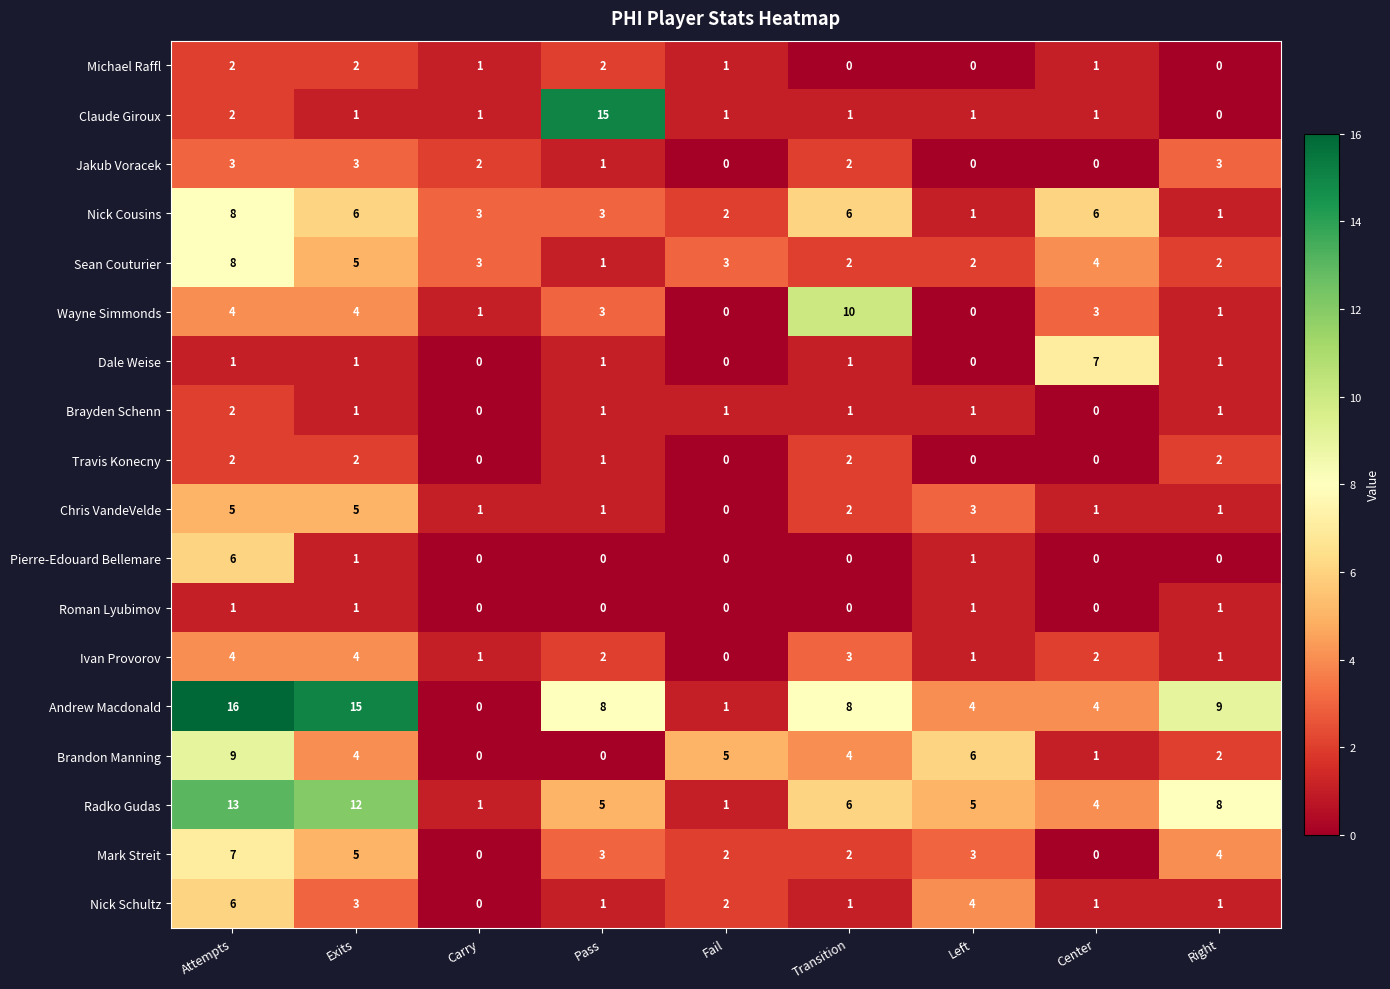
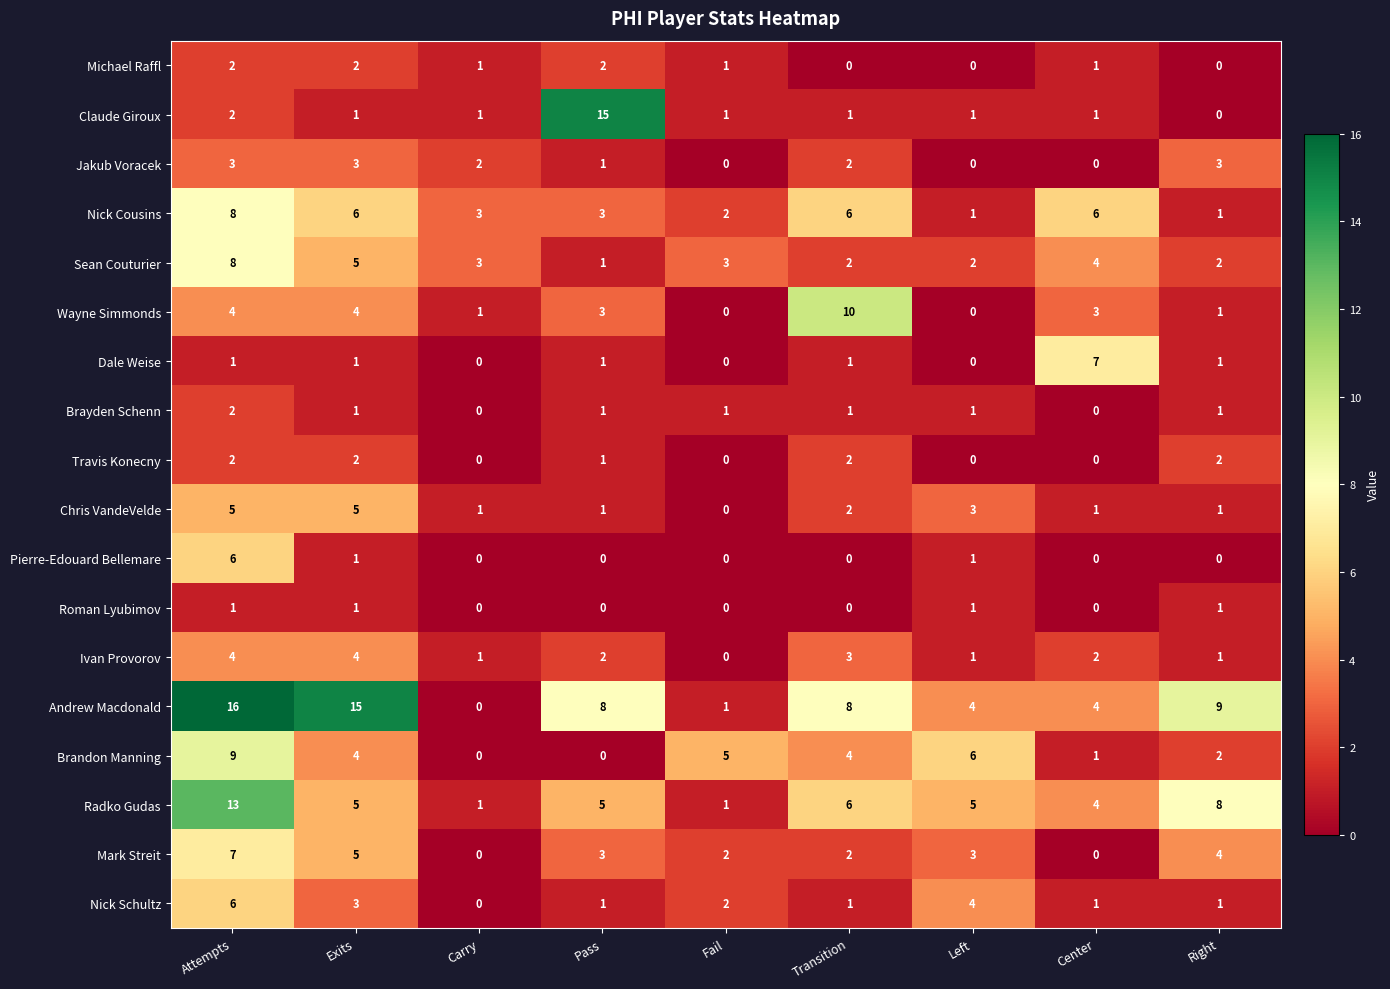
  {
    "Michael Raffl": {
      "Attempts": 2,
      "Exits": 2,
      "Carry": 1,
      "Pass": 2,
      "Fail": 1,
      "Transition": 0,
      "Left": 0,
      "Center": 1,
      "Right": 0
    },
    "Claude Giroux": {
      "Attempts": 2,
      "Exits": 1,
      "Carry": 1,
      "Pass": 15,
      "Fail": 1,
      "Transition": 1,
      "Left": 1,
      "Center": 1,
      "Right": 0
    },
    "Jakub Voracek": {
      "Attempts": 3,
      "Exits": 3,
      "Carry": 2,
      "Pass": 1,
      "Fail": 0,
      "Transition": 2,
      "Left": 0,
      "Center": 0,
      "Right": 3
    },
    "Nick Cousins": {
      "Attempts": 8,
      "Exits": 6,
      "Carry": 3,
      "Pass": 3,
      "Fail": 2,
      "Transition": 6,
      "Left": 1,
      "Center": 6,
      "Right": 1
    },
    "Sean Couturier": {
      "Attempts": 8,
      "Exits": 5,
      "Carry": 3,
      "Pass": 1,
      "Fail": 3,
      "Transition": 2,
      "Left": 2,
      "Center": 4,
      "Right": 2
    },
    "Wayne Simmonds": {
      "Attempts": 4,
      "Exits": 4,
      "Carry": 1,
      "Pass": 3,
      "Fail": 0,
      "Transition": 10,
      "Left": 0,
      "Center": 3,
      "Right": 1
    },
    "Dale Weise": {
      "Attempts": 1,
      "Exits": 1,
      "Carry": 0,
      "Pass": 1,
      "Fail": 0,
      "Transition": 1,
      "Left": 0,
      "Center": 7,
      "Right": 1
    },
    "Brayden Schenn": {
      "Attempts": 2,
      "Exits": 1,
      "Carry": 0,
      "Pass": 1,
      "Fail": 1,
      "Transition": 1,
      "Left": 1,
      "Center": 0,
      "Right": 1
    },
    "Travis Konecny": {
      "Attempts": 2,
      "Exits": 2,
      "Carry": 0,
      "Pass": 1,
      "Fail": 0,
      "Transition": 2,
      "Left": 0,
      "Center": 0,
      "Right": 2
    },
    "Chris VandeVelde": {
      "Attempts": 5,
      "Exits": 5,
      "Carry": 1,
      "Pass": 1,
      "Fail": 0,
      "Transition": 2,
      "Left": 3,
      "Center": 1,
      "Right": 1
    },
    "Pierre-Edouard Bellemare": {
      "Attempts": 6,
      "Exits": 1,
      "Carry": 0,
      "Pass": 0,
      "Fail": 0,
      "Transition": 0,
      "Left": 1,
      "Center": 0,
      "Right": 0
    },
    "Roman Lyubimov": {
      "Attempts": 1,
      "Exits": 1,
      "Carry": 0,
      "Pass": 0,
      "Fail": 0,
      "Transition": 0,
      "Left": 1,
      "Center": 0,
      "Right": 1
    },
    "Ivan Provorov": {
      "Attempts": 4,
      "Exits": 4,
      "Carry": 1,
      "Pass": 2,
      "Fail": 0,
      "Transition": 3,
      "Left": 1,
      "Center": 2,
      "Right": 1
    },
    "Andrew Macdonald": {
      "Attempts": 16,
      "Exits": 15,
      "Carry": 0,
      "Pass": 8,
      "Fail": 1,
      "Transition": 8,
      "Left": 4,
      "Center": 4,
      "Right": 9
    },
    "Brandon Manning": {
      "Attempts": 9,
      "Exits": 4,
      "Carry": 0,
      "Pass": 0,
      "Fail": 5,
      "Transition": 4,
      "Left": 6,
      "Center": 1,
      "Right": 2
    },
    "Radko Gudas": {
      "Attempts": 13,
-     "Exits": 12,
+     "Exits": 5,
      "Carry": 1,
      "Pass": 5,
      "Fail": 1,
      "Transition": 6,
      "Left": 5,
      "Center": 4,
      "Right": 8
    },
    "Mark Streit": {
      "Attempts": 7,
      "Exits": 5,
      "Carry": 0,
      "Pass": 3,
      "Fail": 2,
      "Transition": 2,
      "Left": 3,
      "Center": 0,
      "Right": 4
    },
    "Nick Schultz": {
      "Attempts": 6,
      "Exits": 3,
      "Carry": 0,
      "Pass": 1,
      "Fail": 2,
      "Transition": 1,
      "Left": 4,
      "Center": 1,
      "Right": 1
    }
  }
